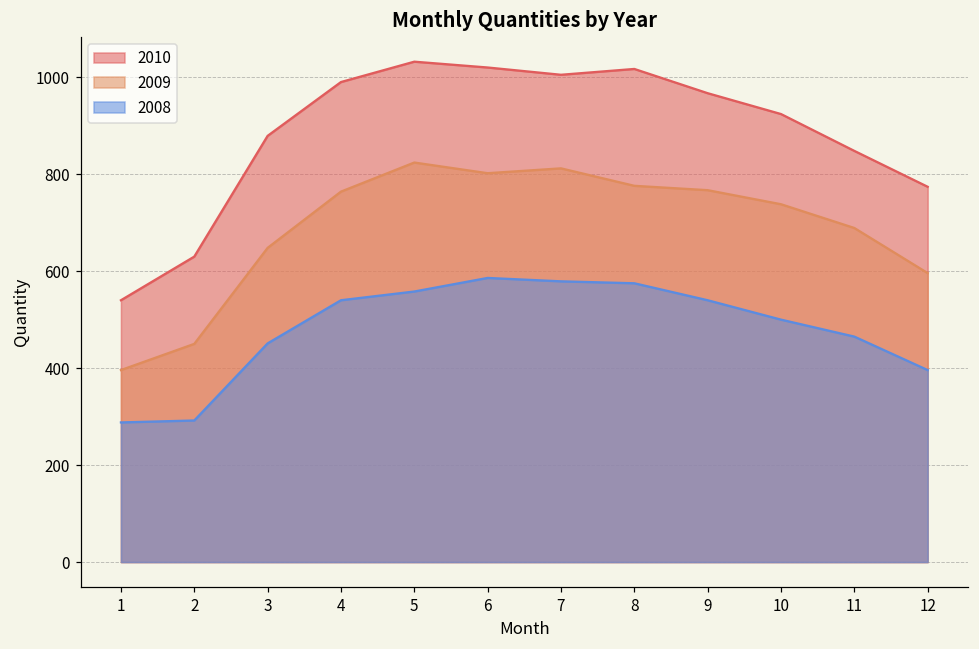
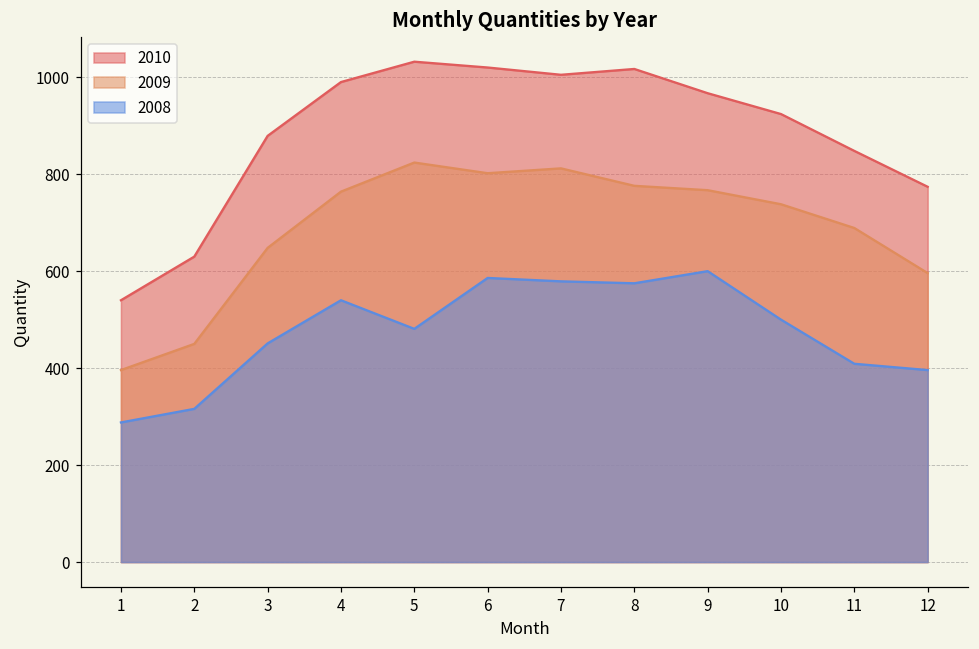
  {
    "2008": {
      "1": 290,
-     "2": 290,
+     "2": 320,
      "3": 450,
      "4": 540,
-     "5": 560,
+     "5": 480,
      "6": 590,
      "7": 580,
      "8": 580,
-     "9": 540,
+     "9": 600,
      "10": 500,
-     "11": 470,
+     "11": 410,
      "12": 400
    }
  }
